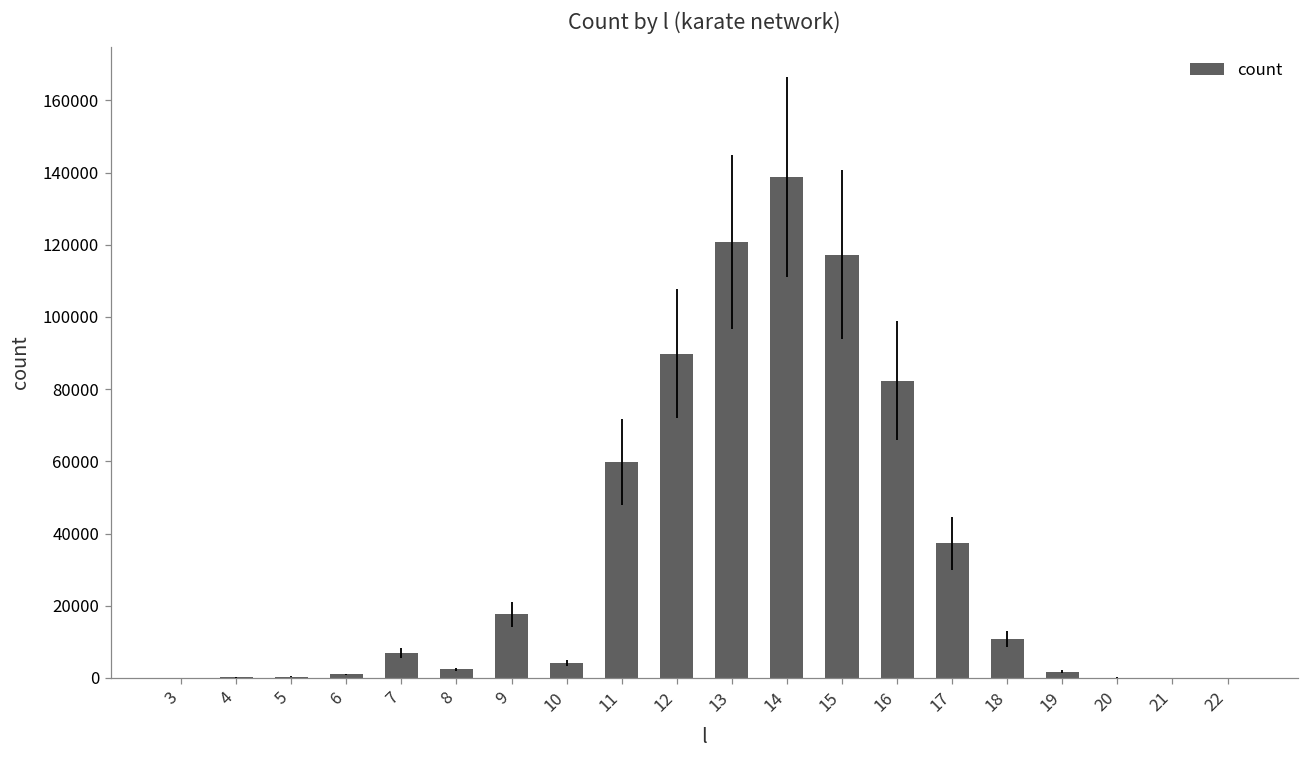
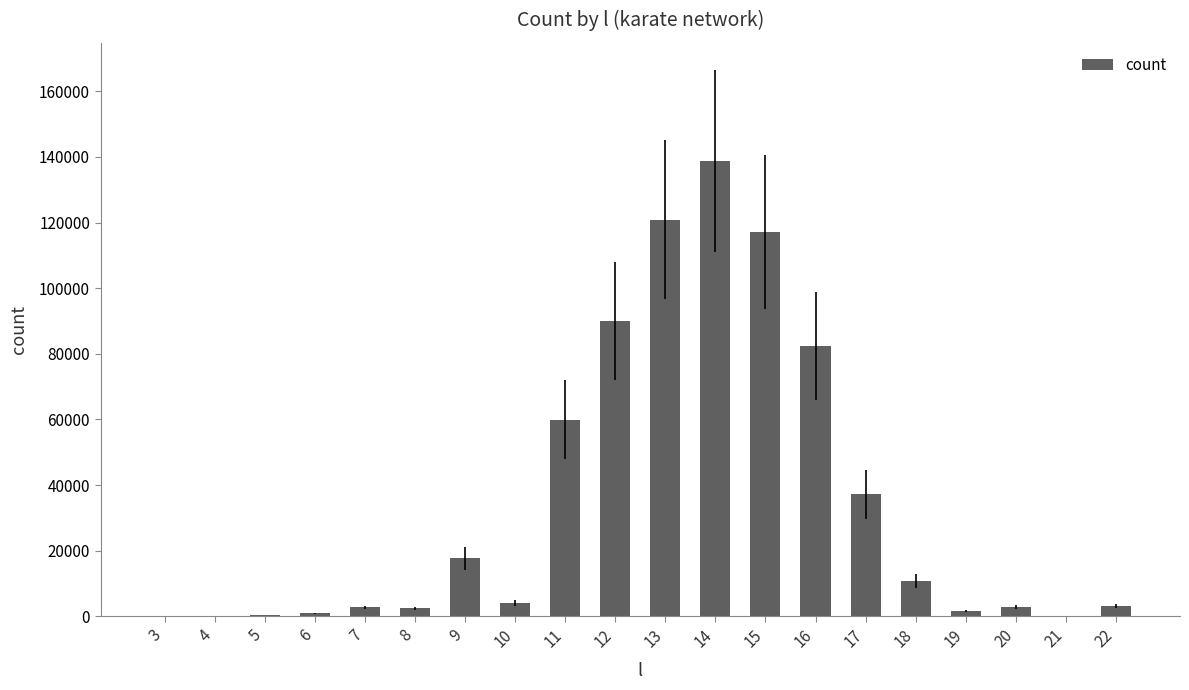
  {
    "6": 1000,
-   "7": 7000,
+   "7": 3000,
    "8": 2000,
    "9": 18000,
    "10": 4000,
    "11": 60000,
    "12": 90000,
    "13": 121000,
    "14": 139000,
    "15": 117000,
    "16": 82000,
    "17": 37000,
    "18": 11000,
    "19": 2000,
-   "20": 0,
+   "20": 3000,
    "21": 0,
-   "22": 0
+   "22": 3000
  }
